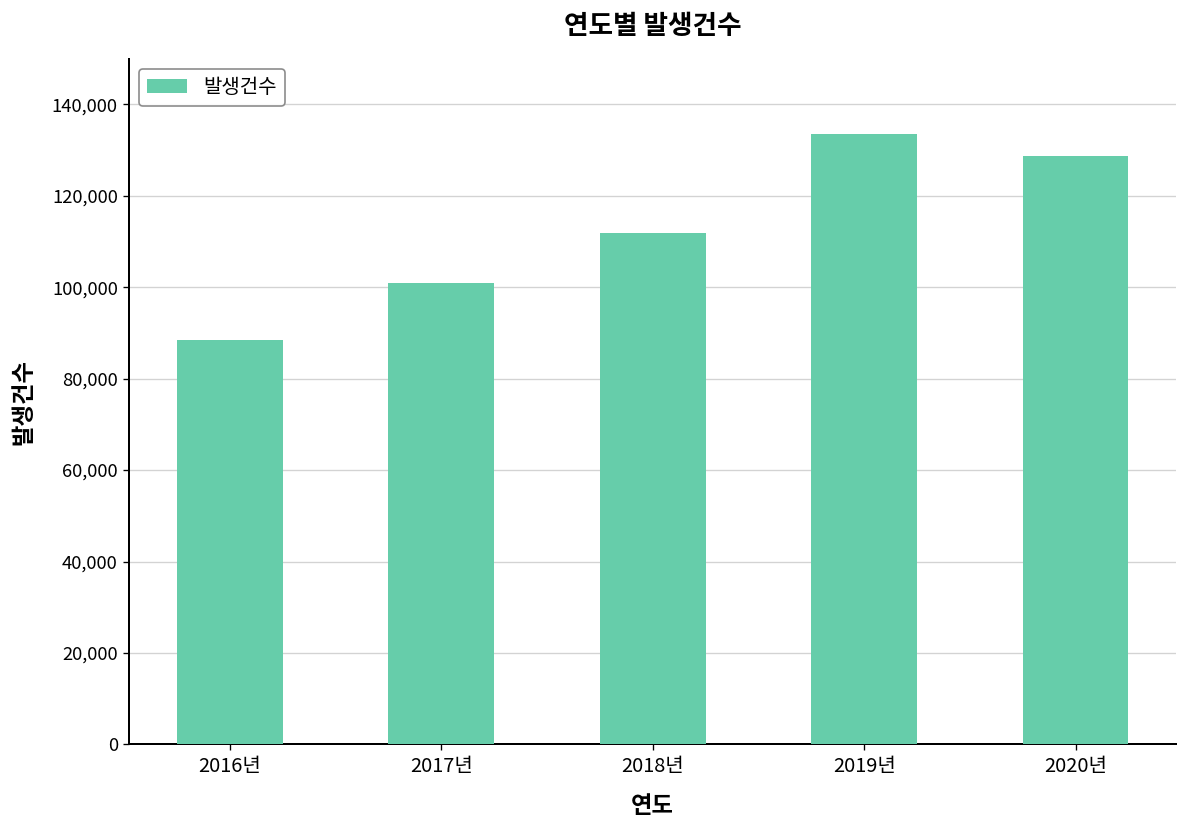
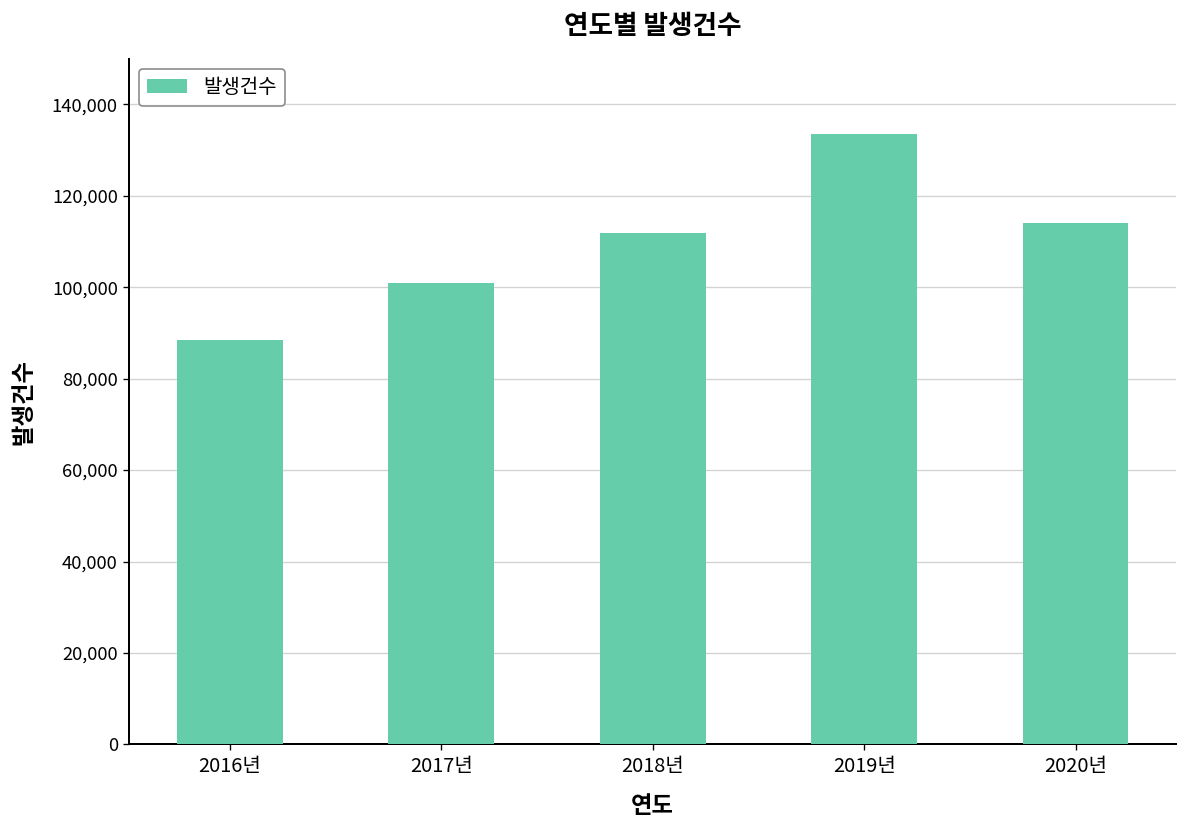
  {
    "2016년": "89,000",
    "2017년": "101,000",
    "2018년": "112,000",
    "2019년": "134,000",
-   "2020년": "129,000"
+   "2020년": "114,000"
  }
